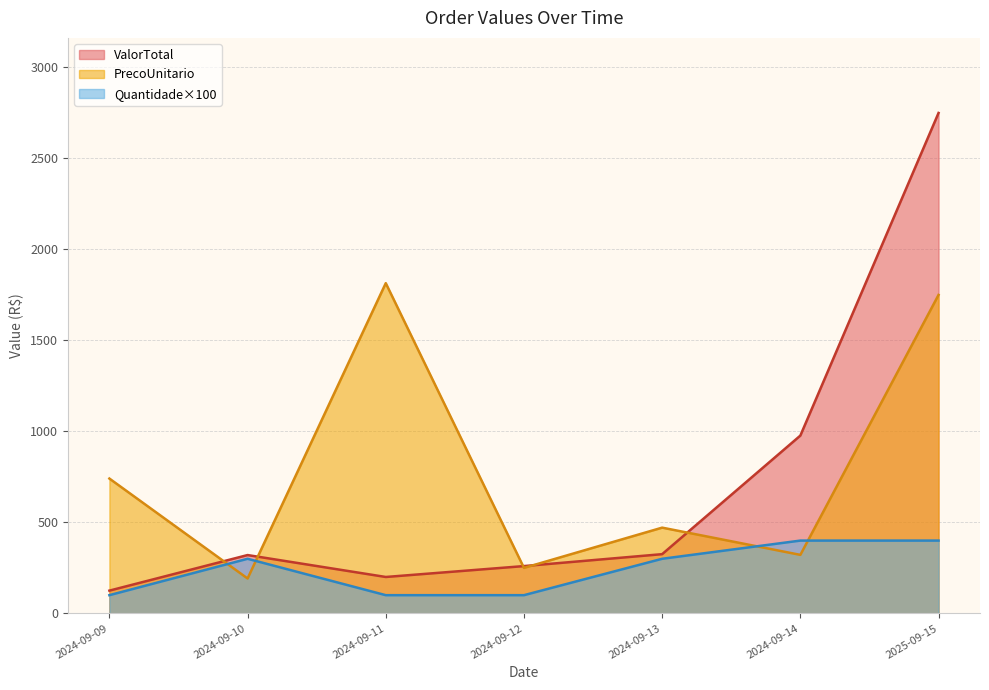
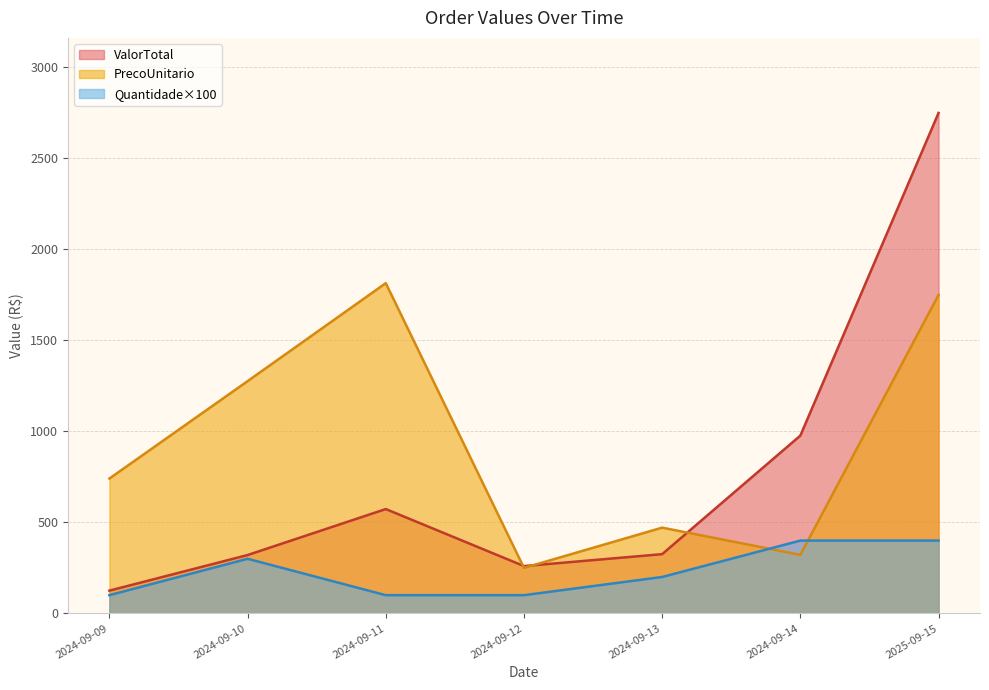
  {
    "ValorTotal": {
      "2024-09-09": 130,
      "2024-09-10": 320,
-     "2024-09-11": 200,
+     "2024-09-11": 570,
      "2024-09-13": 330,
      "2024-09-14": 980,
      "2025-09-15": 2750
    },
    "PrecoUnitario": {
      "2024-09-09": 740,
-     "2024-09-10": 190,
+     "2024-09-10": 1280,
      "2024-09-11": 1810,
      "2024-09-13": 470,
      "2024-09-14": 320,
      "2025-09-15": 1750
    },
    "Quantidade×100": {
      "2024-09-09": 100,
      "2024-09-10": 300,
      "2024-09-11": 100,
      "2024-09-12": 100,
-     "2024-09-13": 300,
+     "2024-09-13": 200,
      "2024-09-14": 400,
      "2025-09-15": 400
    }
  }
